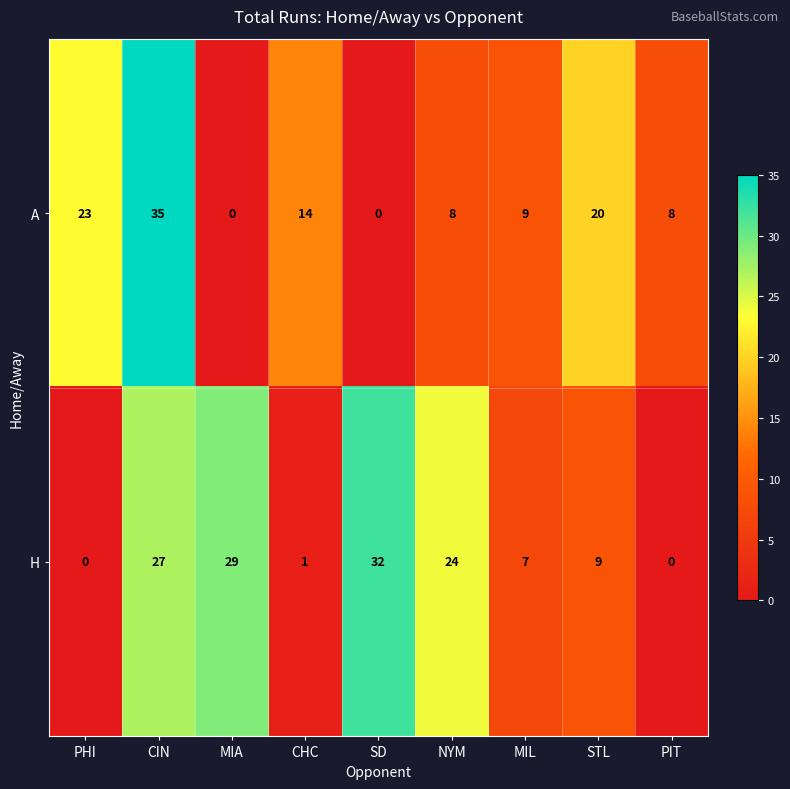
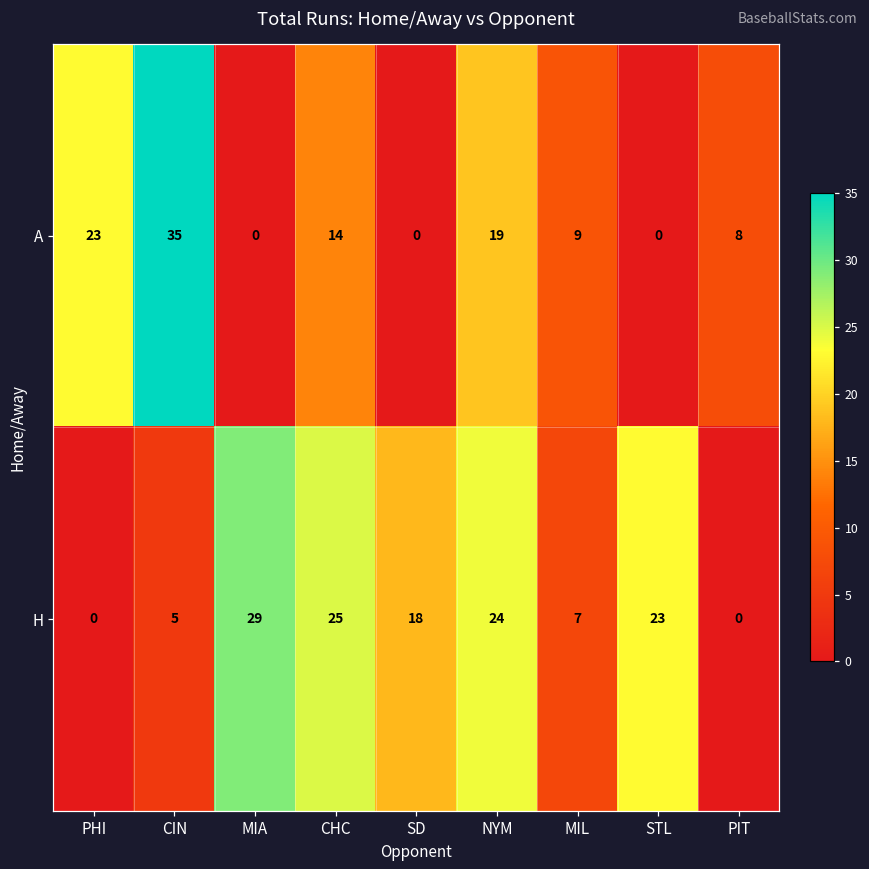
  {
    "A": {
      "PHI": 23,
      "CIN": 35,
      "MIA": 0,
      "CHC": 14,
      "SD": 0,
-     "NYM": 8,
+     "NYM": 19,
      "MIL": 9,
-     "STL": 20,
+     "STL": 0,
      "PIT": 8
    },
    "H": {
      "PHI": 0,
-     "CIN": 27,
+     "CIN": 5,
      "MIA": 29,
-     "CHC": 1,
-     "SD": 32,
+     "CHC": 25,
+     "SD": 18,
      "NYM": 24,
      "MIL": 7,
-     "STL": 9,
+     "STL": 23,
      "PIT": 0
    }
  }
